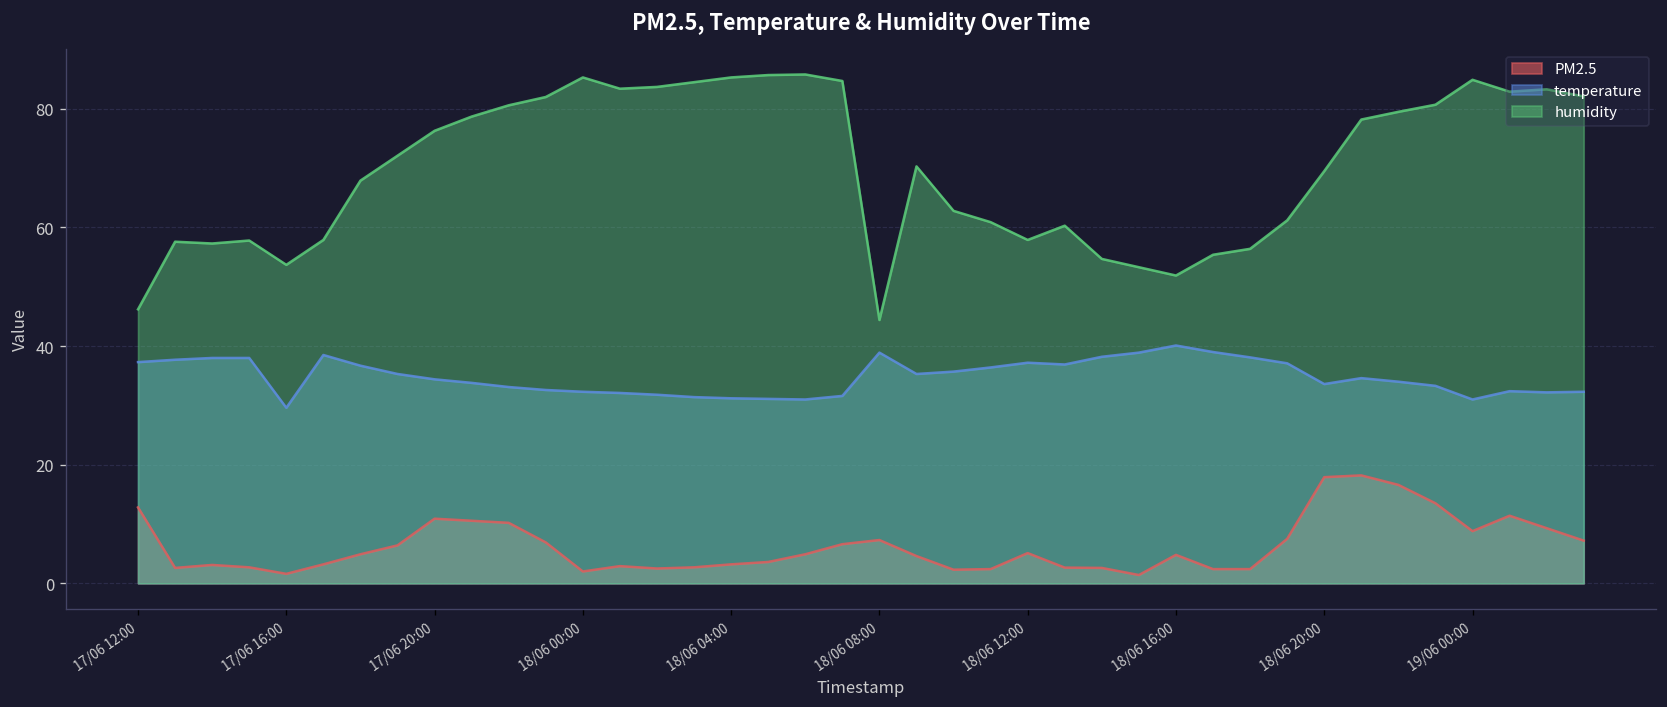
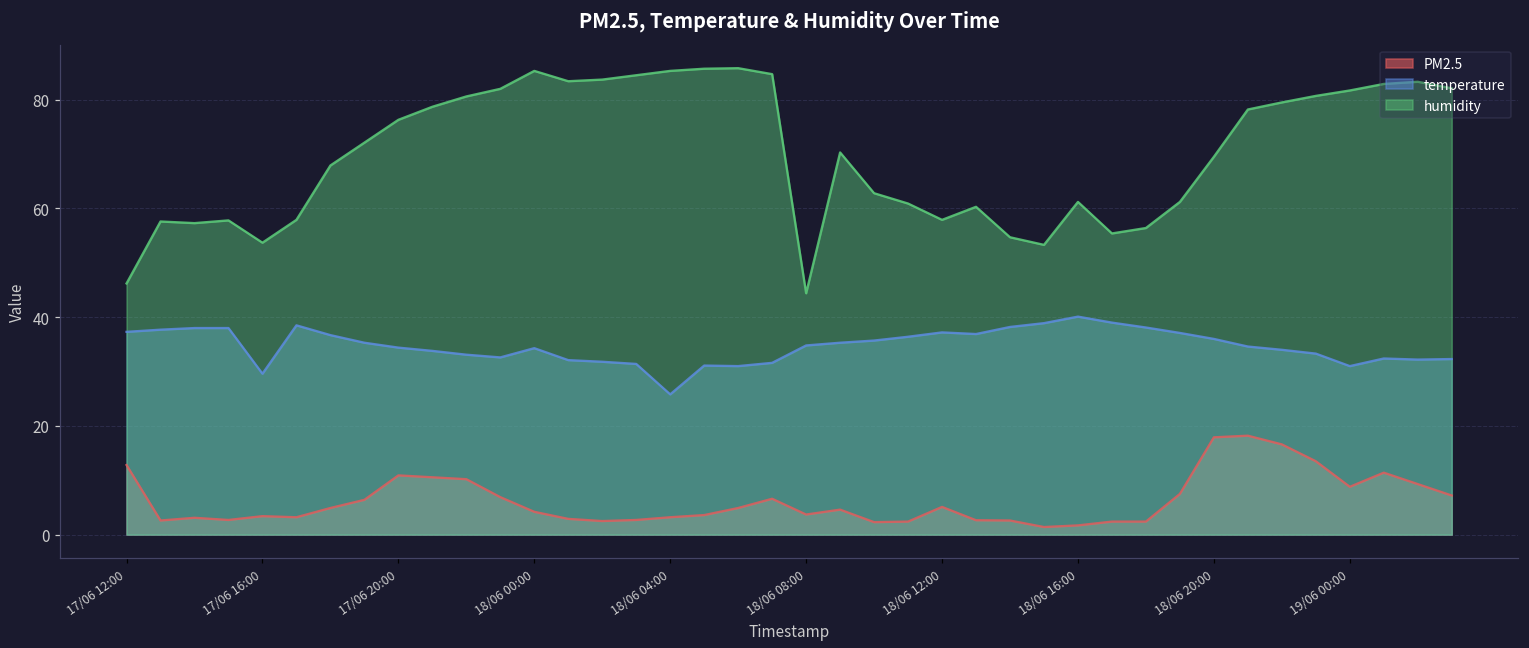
  {
    "PM2.5": {
      "17/06 12:00": 13,
-     "17/06 16:00": 2,
+     "17/06 16:00": 3,
      "17/06 20:00": 11,
-     "18/06 00:00": 2,
+     "18/06 00:00": 4,
      "18/06 04:00": 3,
-     "18/06 08:00": 7,
+     "18/06 08:00": 4,
      "18/06 12:00": 5,
-     "18/06 16:00": 5,
+     "18/06 16:00": 2,
      "18/06 20:00": 18,
      "19/06 00:00": 9
    },
    "temperature": {
      "17/06 12:00": 37,
      "17/06 16:00": 30,
      "17/06 20:00": 34,
-     "18/06 00:00": 32,
-     "18/06 04:00": 31,
-     "18/06 08:00": 39,
+     "18/06 00:00": 34,
+     "18/06 04:00": 26,
+     "18/06 08:00": 35,
      "18/06 12:00": 37,
      "18/06 16:00": 40,
-     "18/06 20:00": 34,
+     "18/06 20:00": 36,
      "19/06 00:00": 31
    },
    "humidity": {
      "17/06 12:00": 46,
      "17/06 16:00": 54,
      "17/06 20:00": 76,
      "18/06 00:00": 85,
      "18/06 04:00": 85,
      "18/06 08:00": 44,
      "18/06 12:00": 58,
-     "18/06 16:00": 52,
+     "18/06 16:00": 61,
      "18/06 20:00": 70,
-     "19/06 00:00": 85
+     "19/06 00:00": 82
    }
  }
